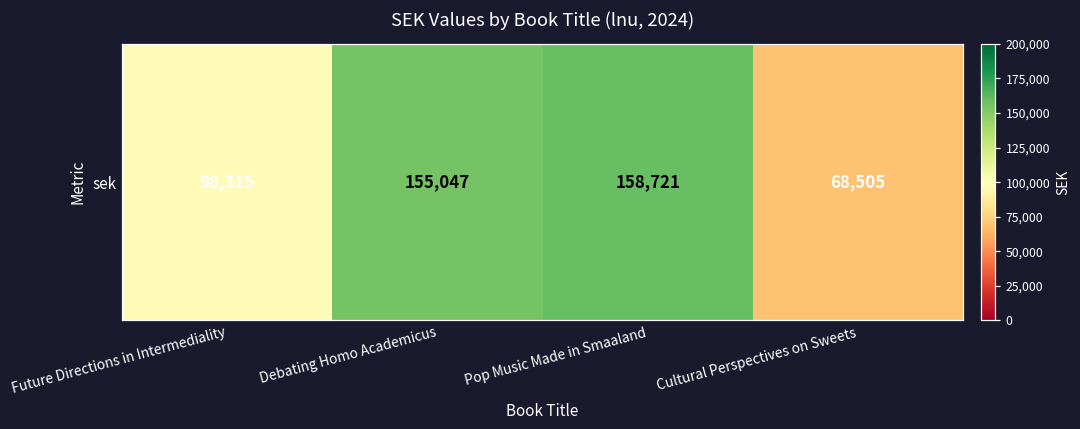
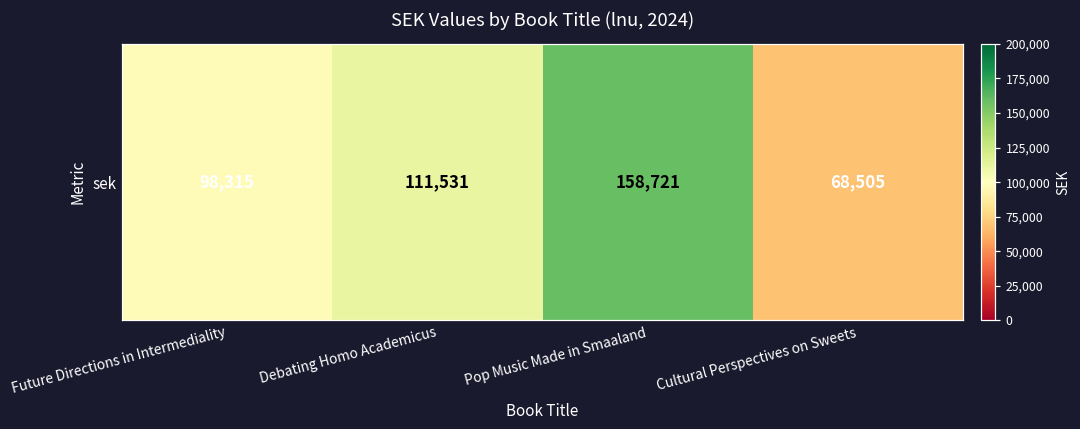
  {
    "sek": {
      "Future Directions in Intermediality": "98,315",
-     "Debating Homo Academicus": "155,047",
+     "Debating Homo Academicus": "111,531",
      "Pop Music Made in Smaaland": "158,721",
      "Cultural Perspectives on Sweets": "68,505"
    }
  }
